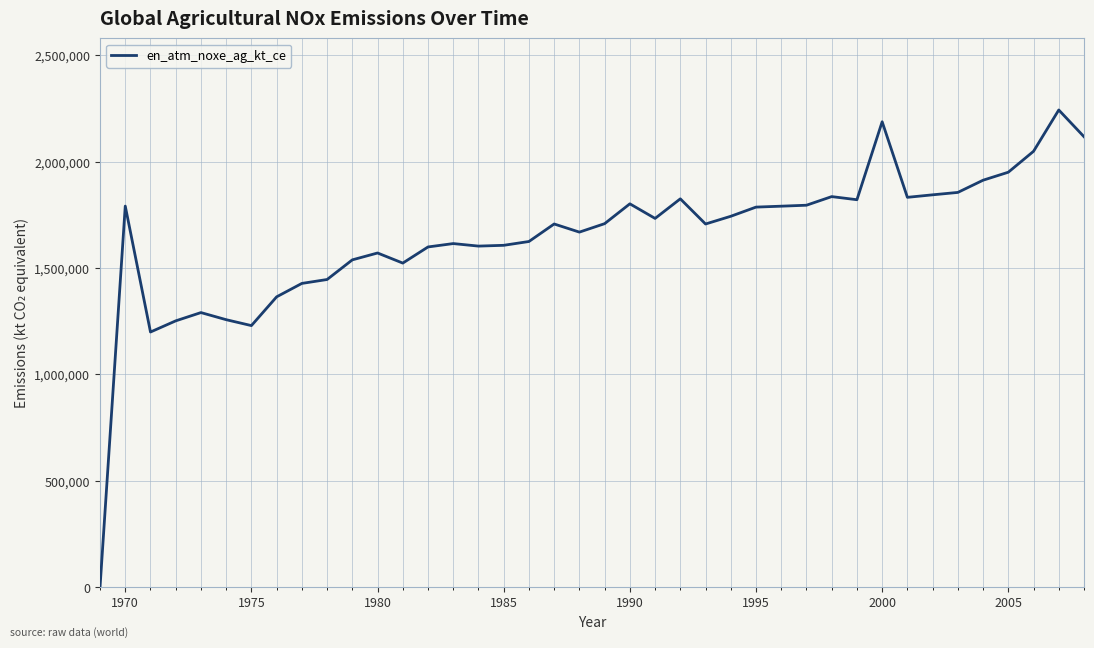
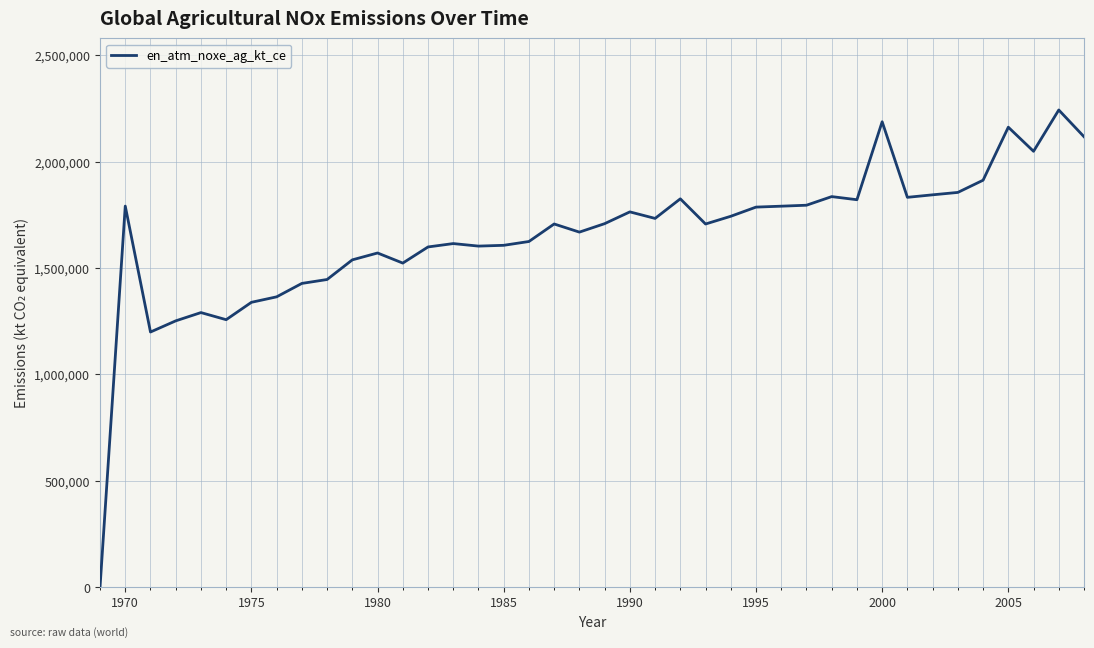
  {
    "1970": "1,790,000",
-   "1975": "1,230,000",
+   "1975": "1,340,000",
    "1980": "1,570,000",
    "1985": "1,610,000",
-   "1990": "1,800,000",
+   "1990": "1,760,000",
    "1995": "1,790,000",
    "2000": "2,190,000",
-   "2005": "1,950,000"
+   "2005": "2,160,000"
  }
